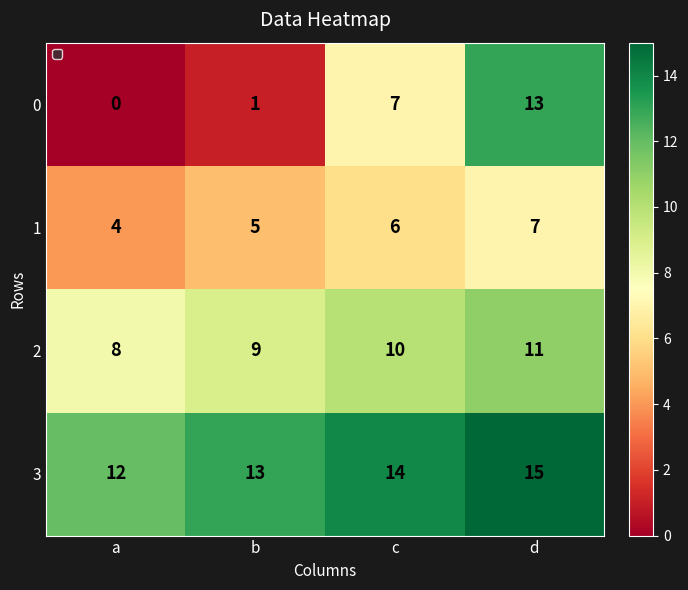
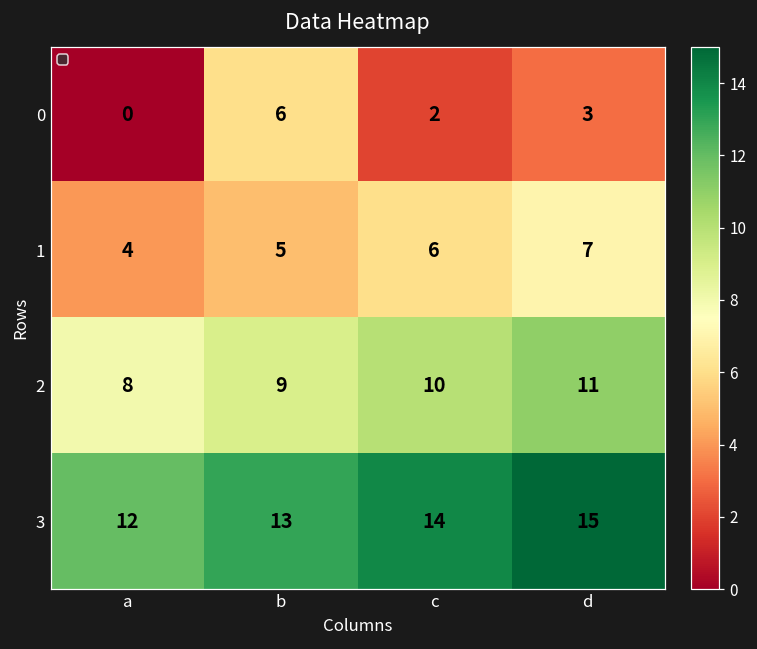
  {
    "0": {
      "a": 0,
-     "b": 1,
-     "c": 7,
-     "d": 13
+     "b": 6,
+     "c": 2,
+     "d": 3
    },
    "1": {
      "a": 4,
      "b": 5,
      "c": 6,
      "d": 7
    },
    "2": {
      "a": 8,
      "b": 9,
      "c": 10,
      "d": 11
    },
    "3": {
      "a": 12,
      "b": 13,
      "c": 14,
      "d": 15
    }
  }
